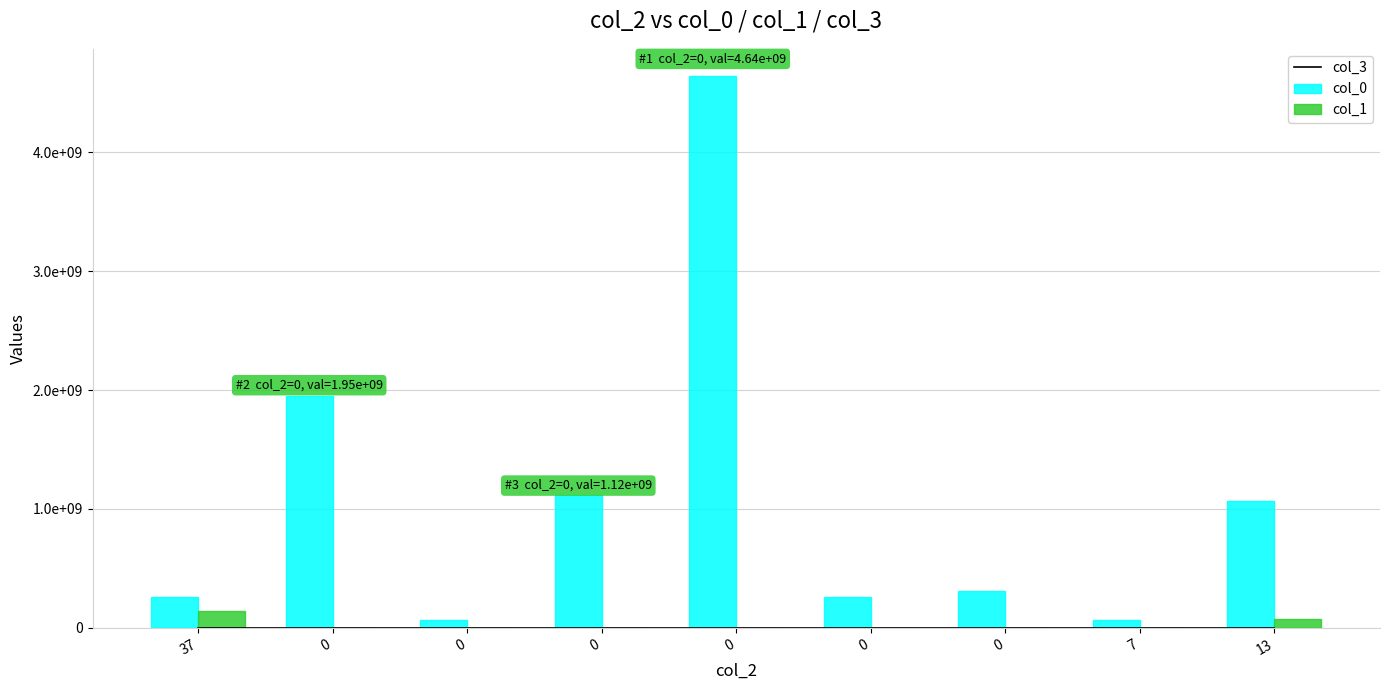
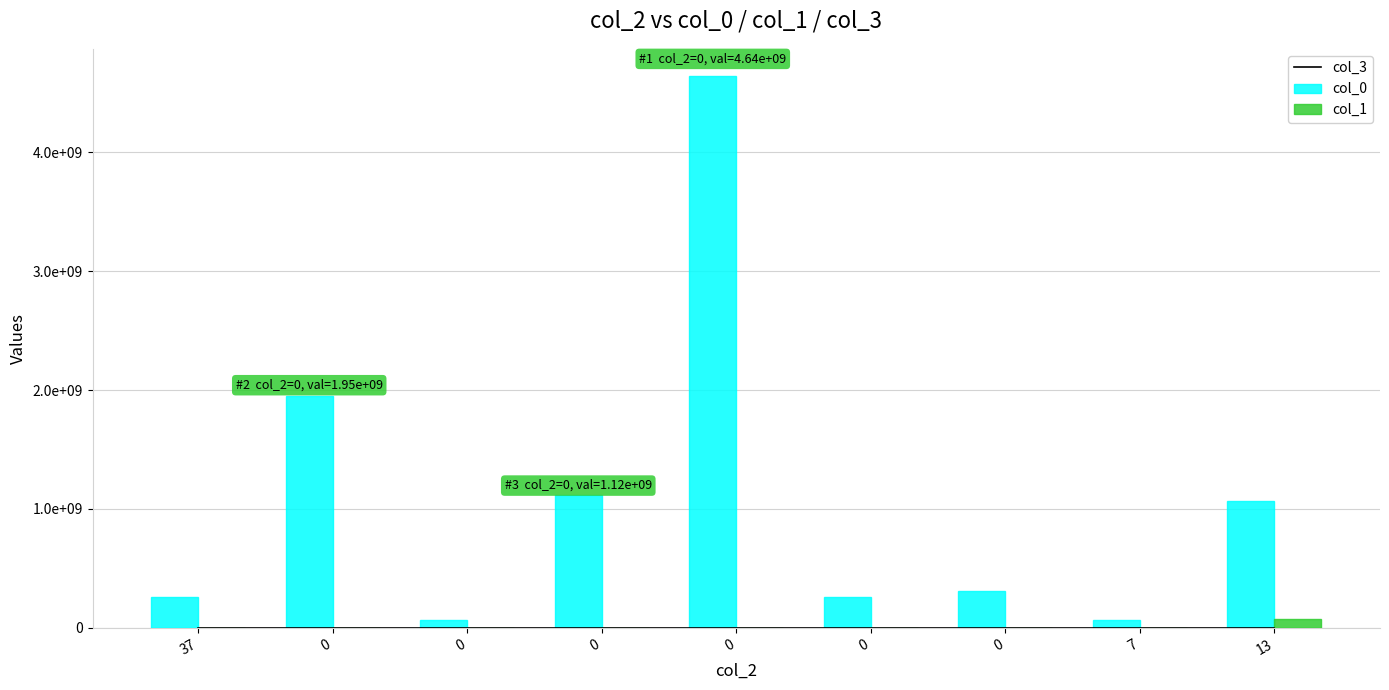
  {
    "col_0": {
      "37": 260000000,
      "7": 70000000,
      "13": 1070000000
    },
    "col_3": {
      "37": 0,
      "7": 0,
      "13": 0
    },
    "col_1": {
-     "37": 140000000,
+     "37": 0,
      "13": 70000000
    }
  }
